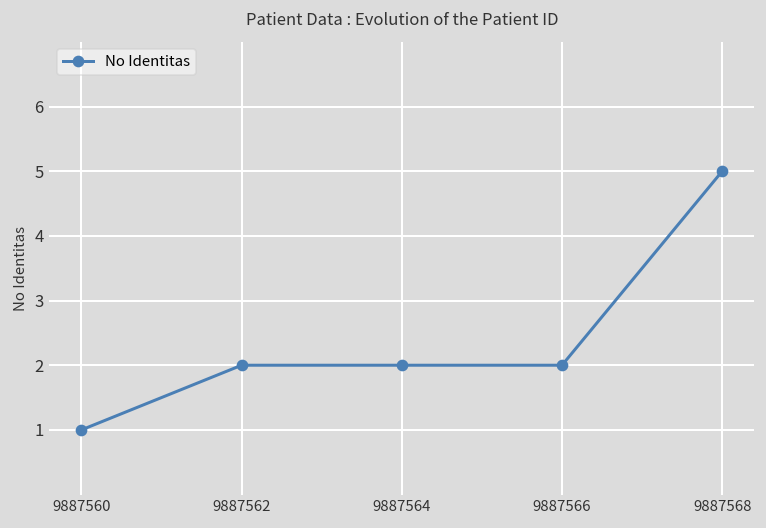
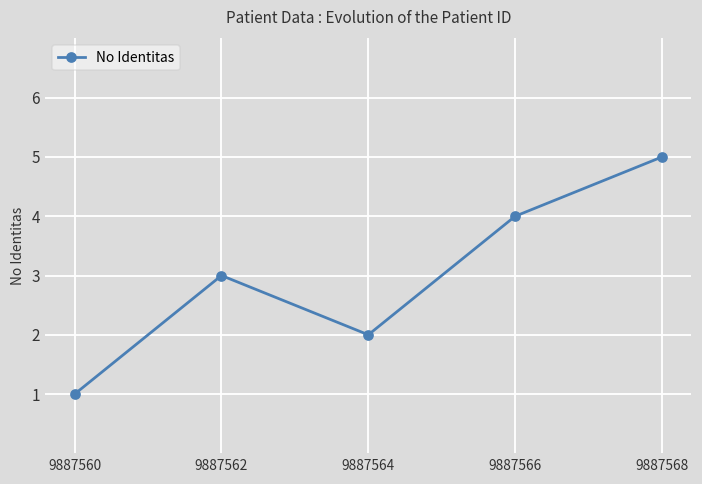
  {
    "9887560": 1,
-   "9887562": 2,
+   "9887562": 3,
    "9887564": 2,
-   "9887566": 2,
+   "9887566": 4,
    "9887568": 5
  }
